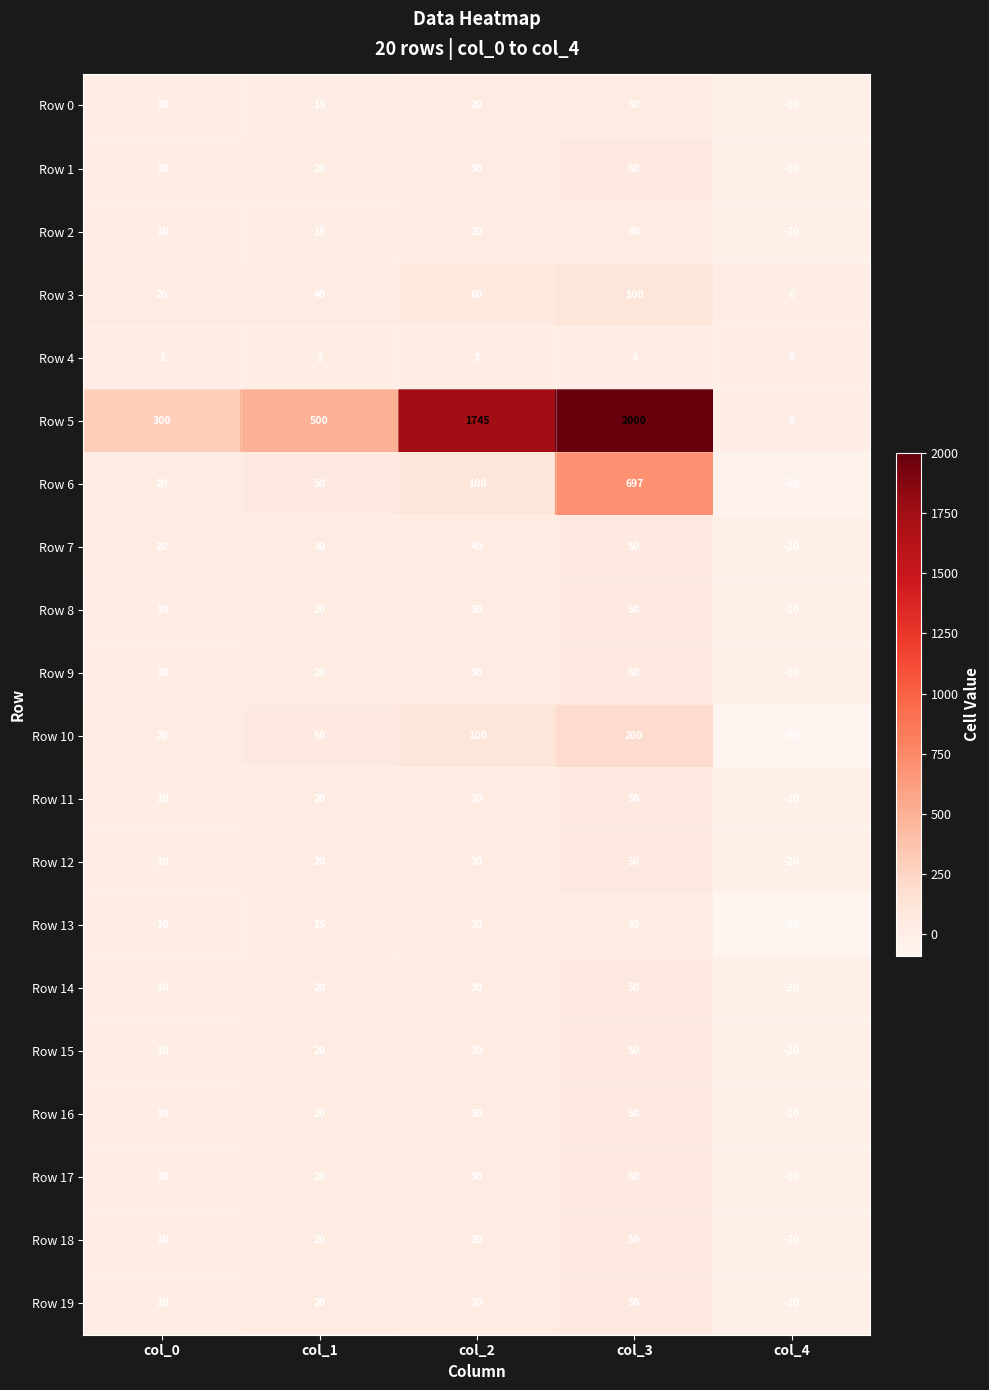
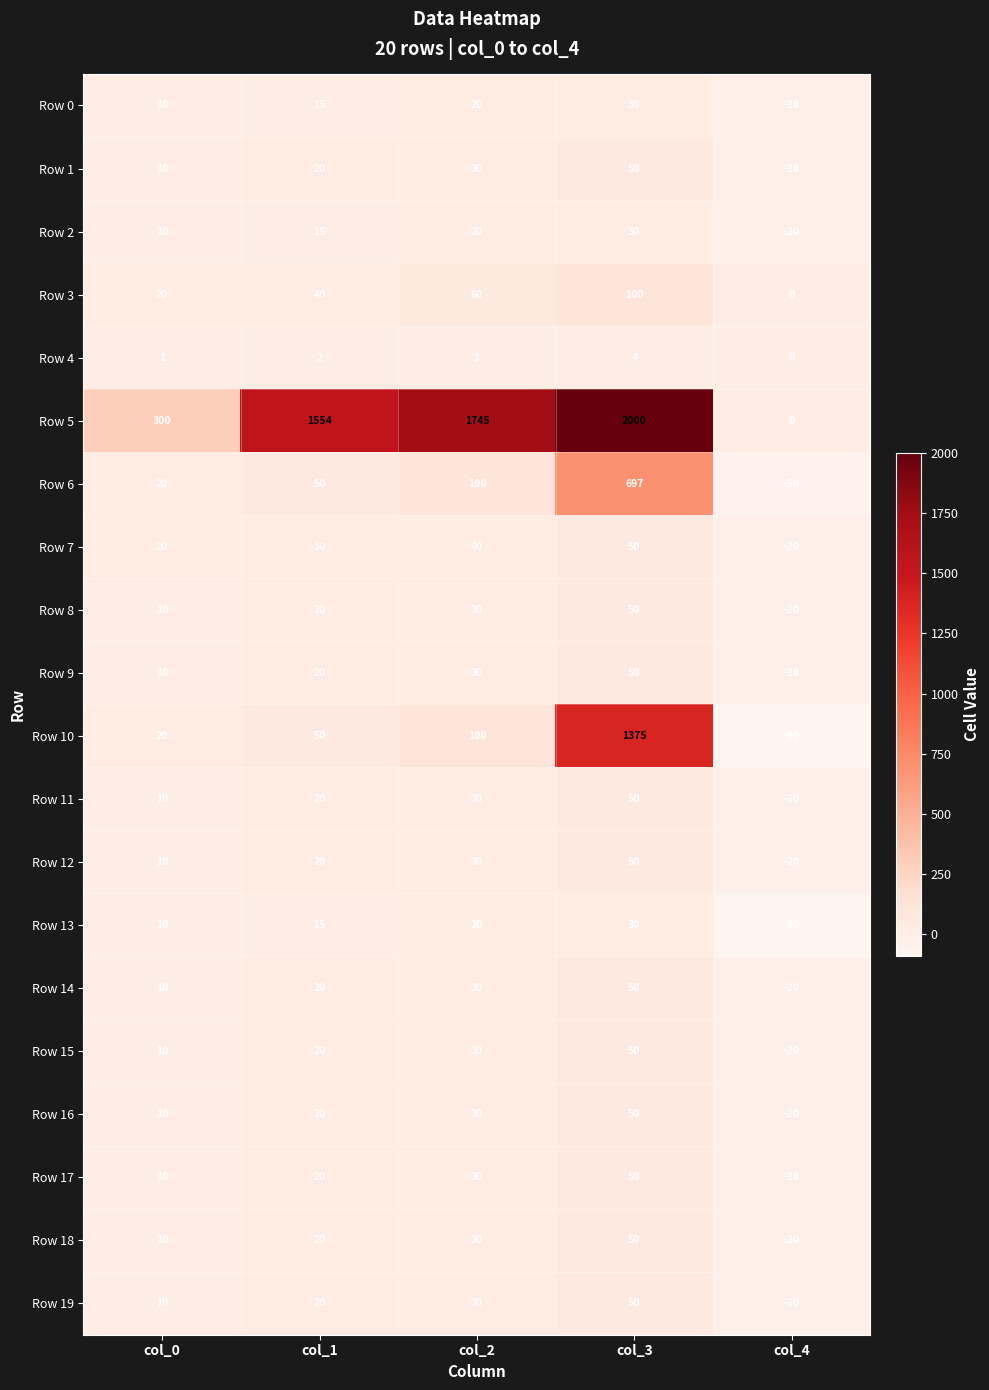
  {
    "Row 5": {
      "col_0": 300,
-     "col_1": 500,
+     "col_1": 1554,
      "col_2": 1745,
      "col_3": 2000
    },
    "Row 6": {
      "col_3": 697
    },
    "Row 10": {
-     "col_3": 200
+     "col_3": 1375
    }
  }
